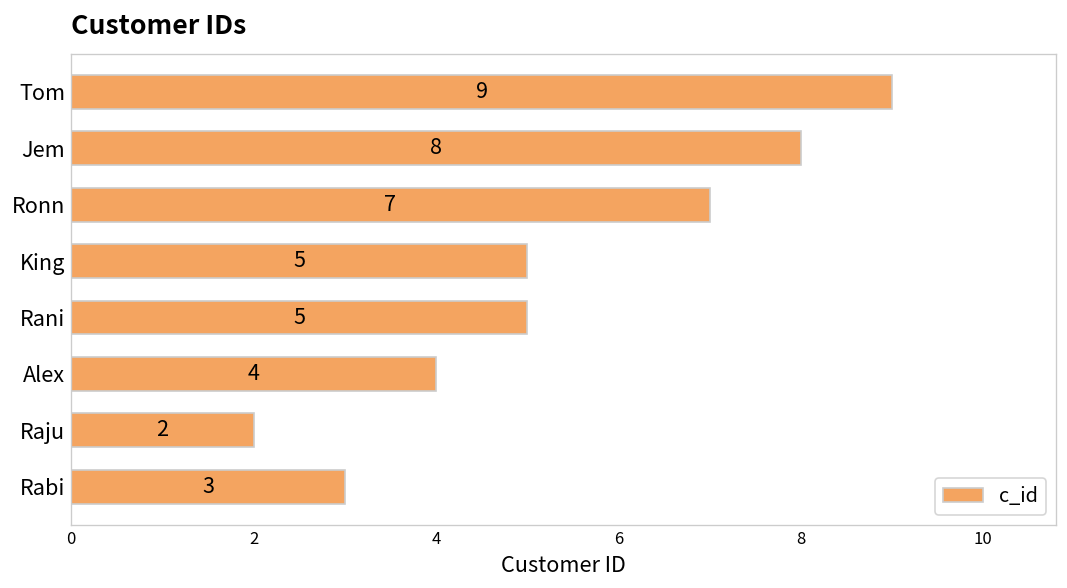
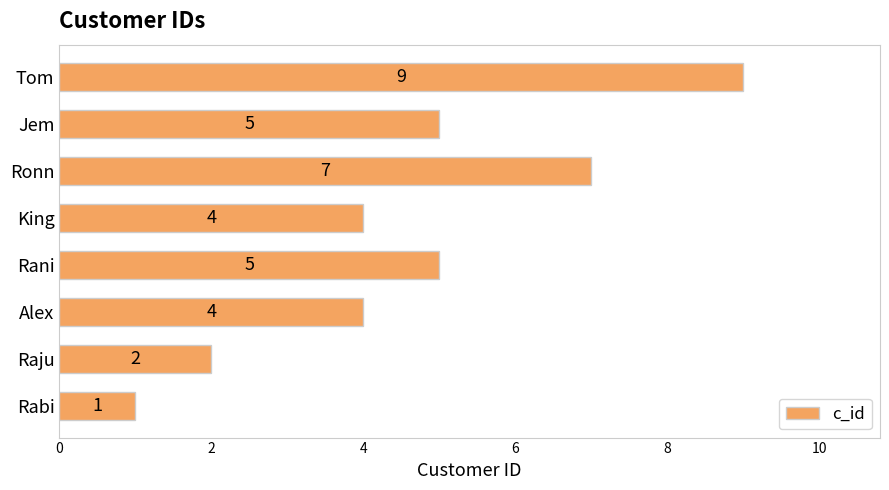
  {
    "Tom": 9,
-   "Jem": 8,
+   "Jem": 5,
    "Ronn": 7,
-   "King": 5,
+   "King": 4,
    "Rani": 5,
    "Alex": 4,
    "Raju": 2,
-   "Rabi": 3
+   "Rabi": 1
  }
